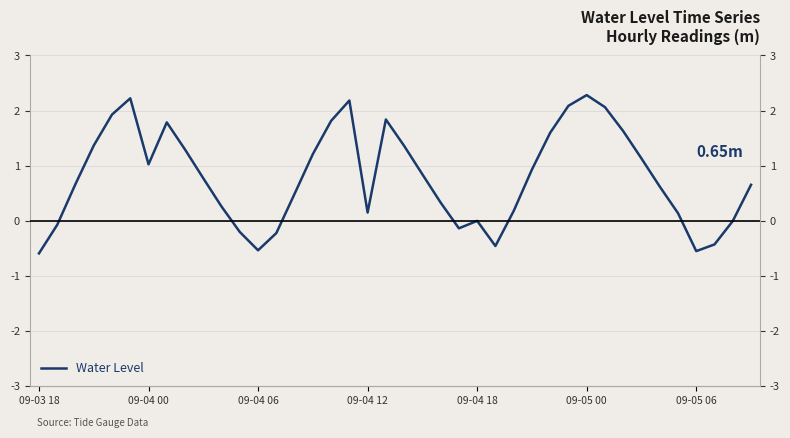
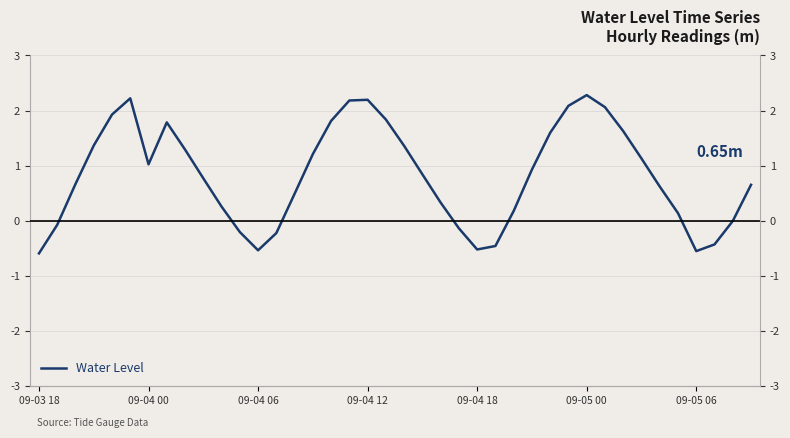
  {
    "09-03 18": -0.6,
    "09-04 00": 1.0,
    "09-04 06": -0.5,
-   "09-04 12": 0.2,
-   "09-04 18": 0.0,
+   "09-04 12": 2.2,
+   "09-04 18": -0.5,
    "09-05 00": 2.3,
    "09-05 06": -0.5
  }
